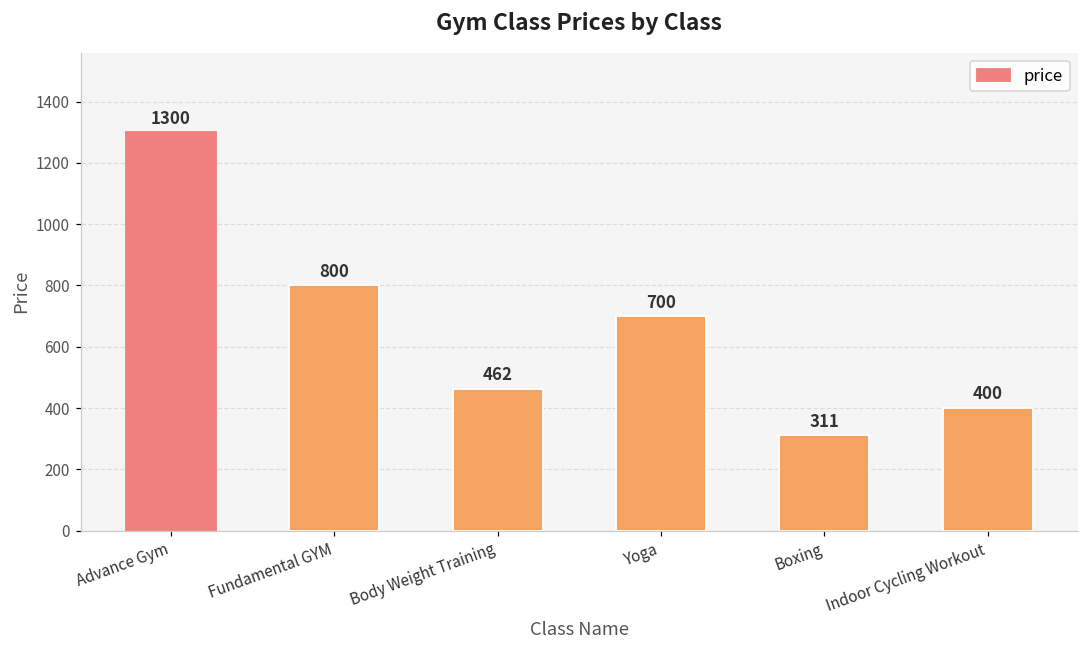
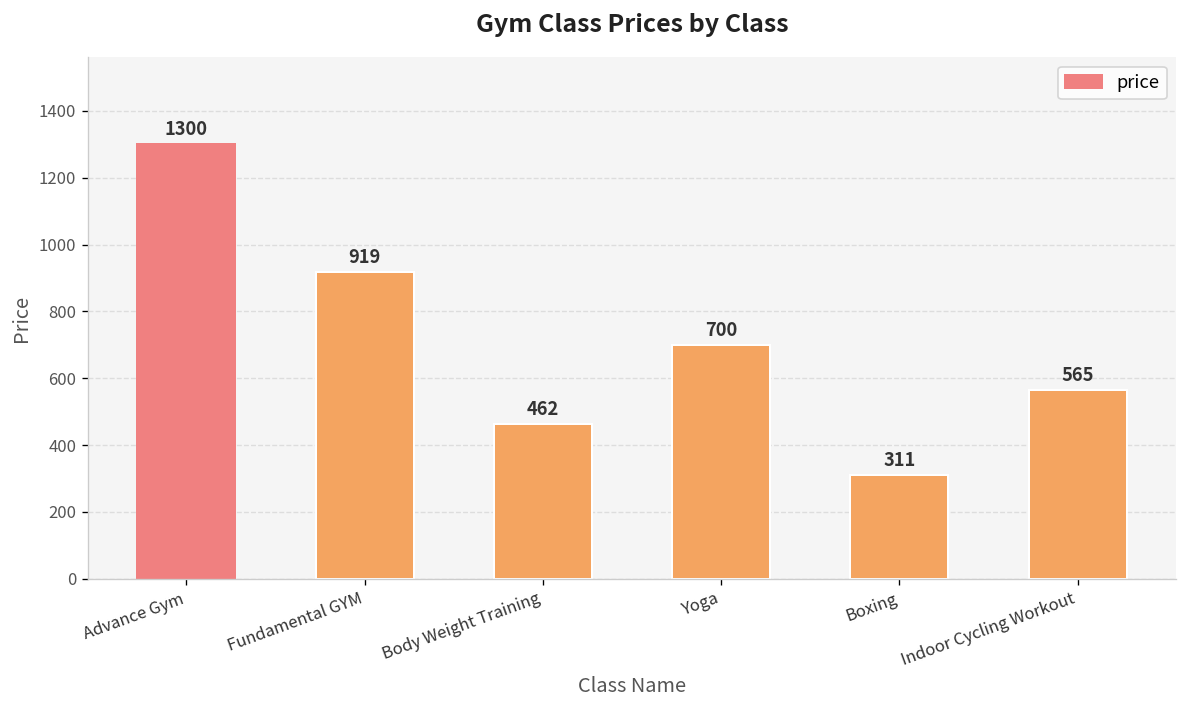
  {
    "Advance Gym": 1300,
-   "Fundamental GYM": 800,
+   "Fundamental GYM": 919,
    "Body Weight Training": 462,
    "Yoga": 700,
    "Boxing": 311,
-   "Indoor Cycling Workout": 400
+   "Indoor Cycling Workout": 565
  }
